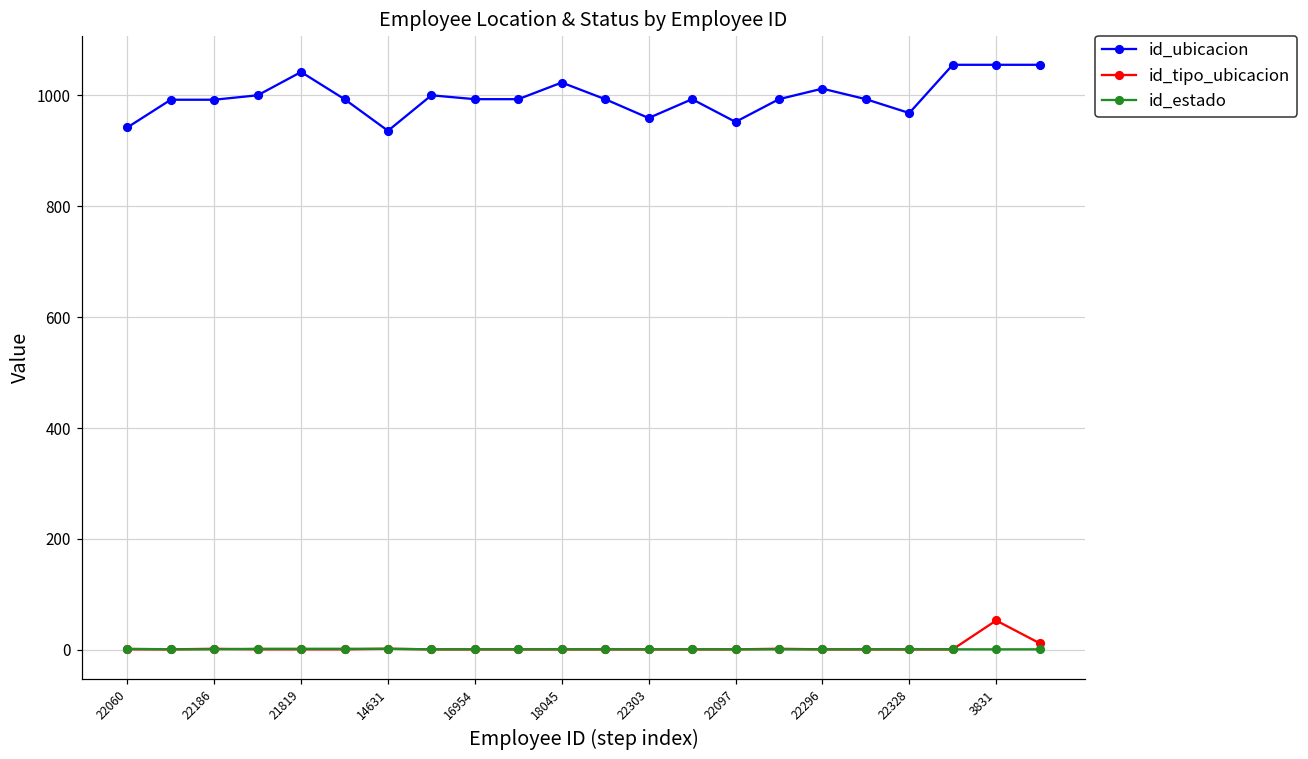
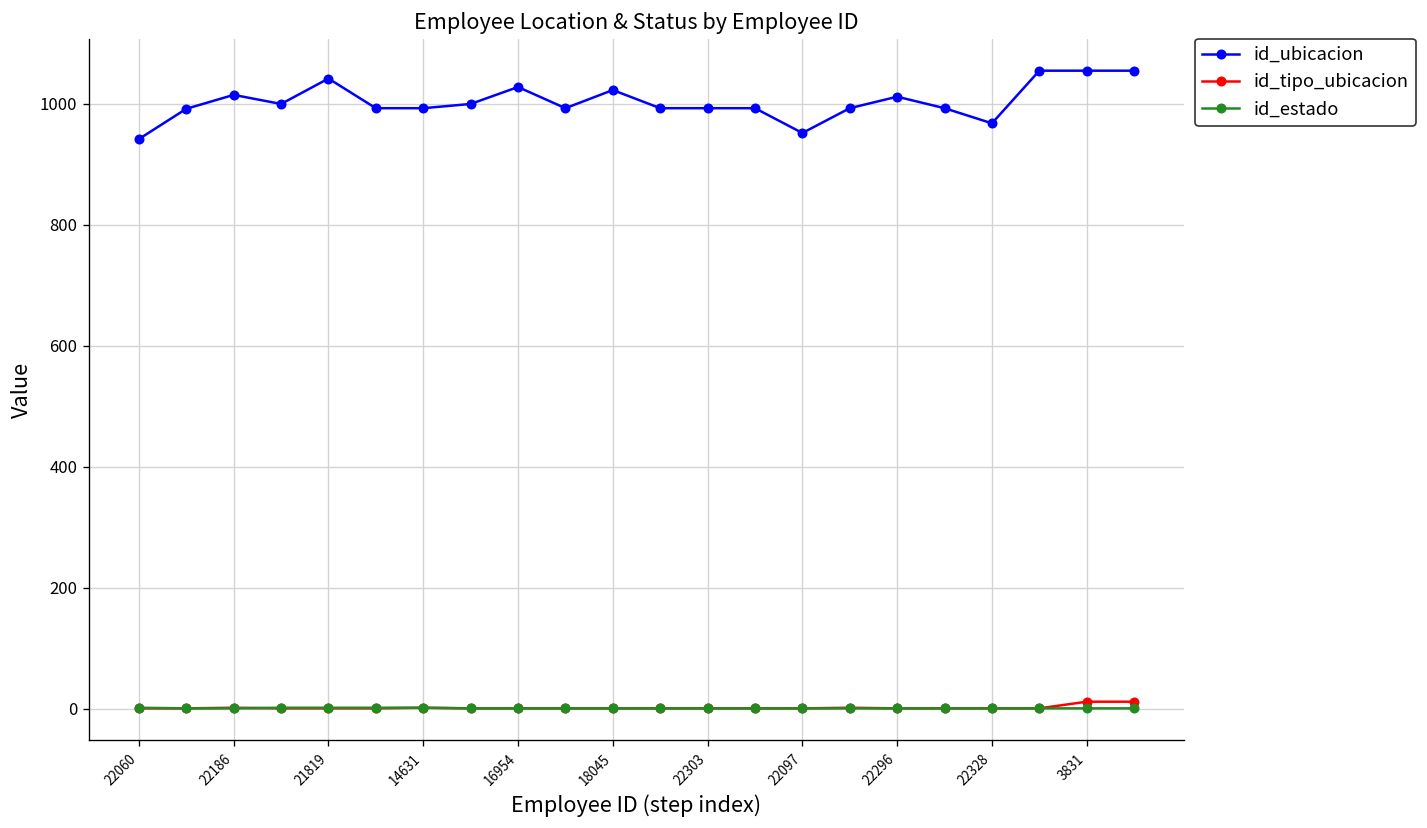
  {
    "id_ubicacion": {
      "22060": 940,
-     "22186": 990,
+     "22186": 1020,
      "21819": 1040,
-     "14631": 940,
-     "16954": 990,
+     "14631": 990,
+     "16954": 1030,
      "18045": 1020,
-     "22303": 960,
+     "22303": 990,
      "22097": 950,
      "22296": 1010,
      "22328": 970,
      "3831": 1060
    },
    "id_tipo_ubicacion": {
-     "3831": 50
+     "3831": 10
    },
    "id_estado": {
      "3831": 0
    }
  }
